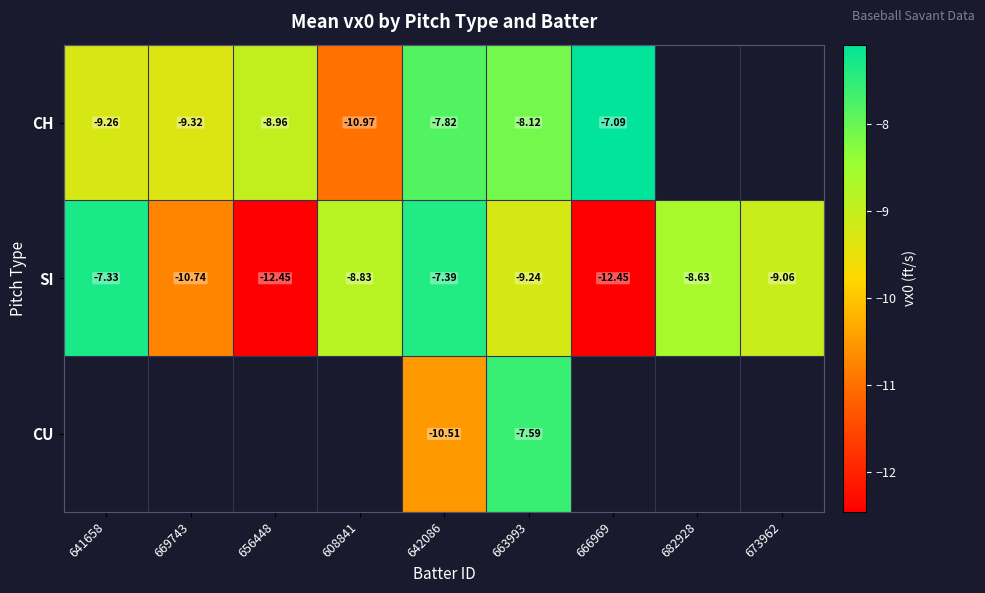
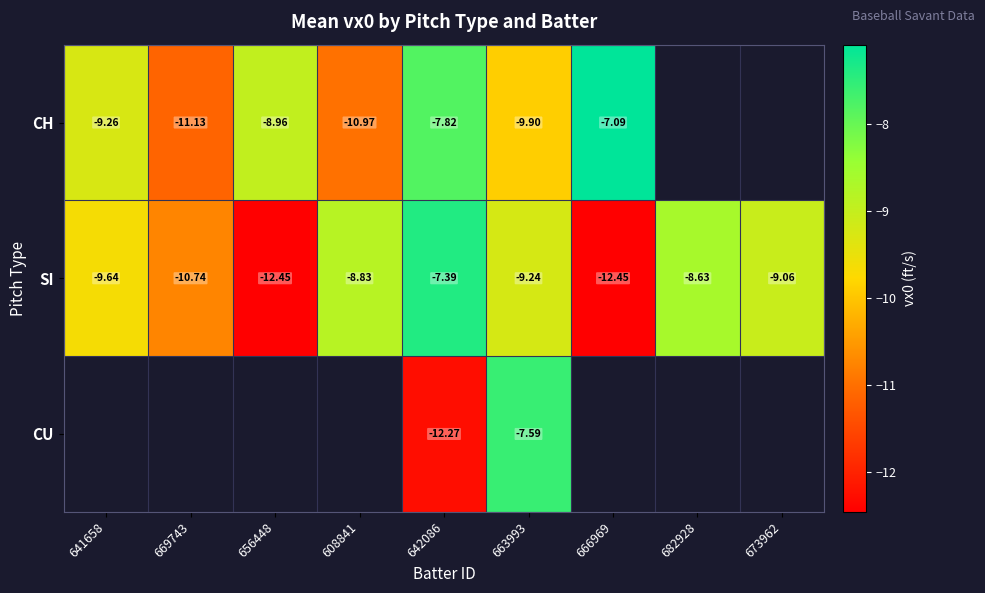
  {
    "CH": {
-     "669743": -9.32,
-     "663993": -8.12
+     "669743": -11.13,
+     "663993": -9.90
    },
    "SI": {
-     "641658": -7.33
+     "641658": -9.64
    },
    "CU": {
-     "642086": -10.51
+     "642086": -12.27
    }
  }
